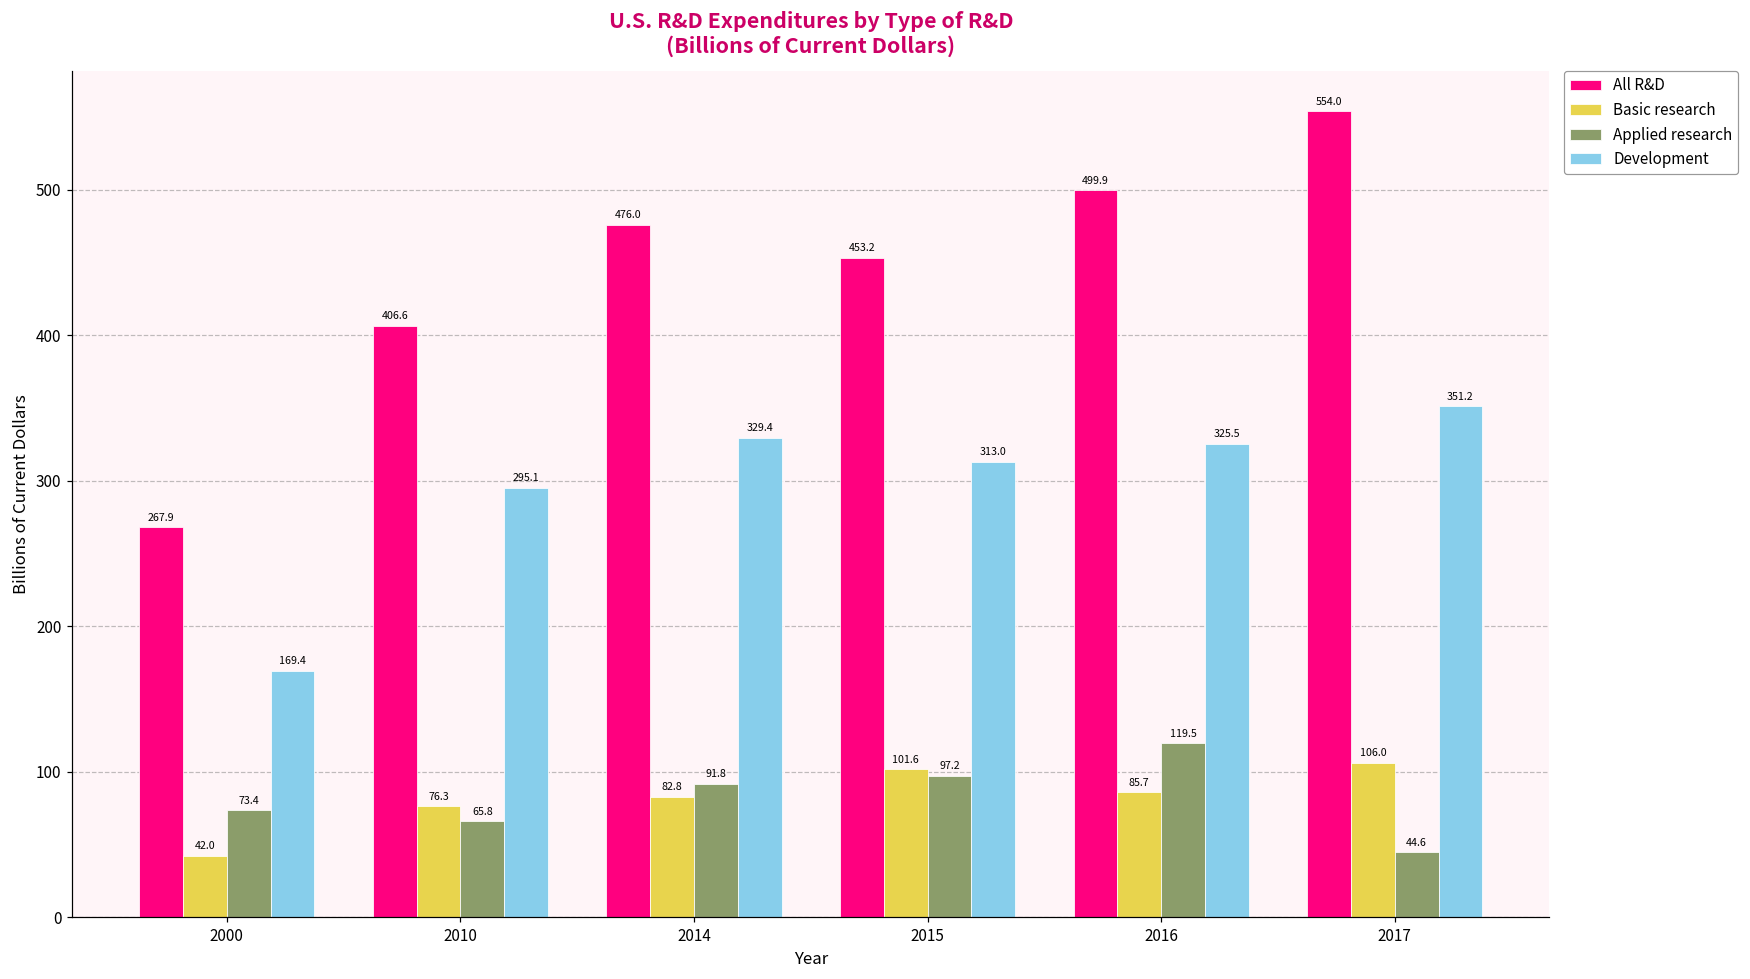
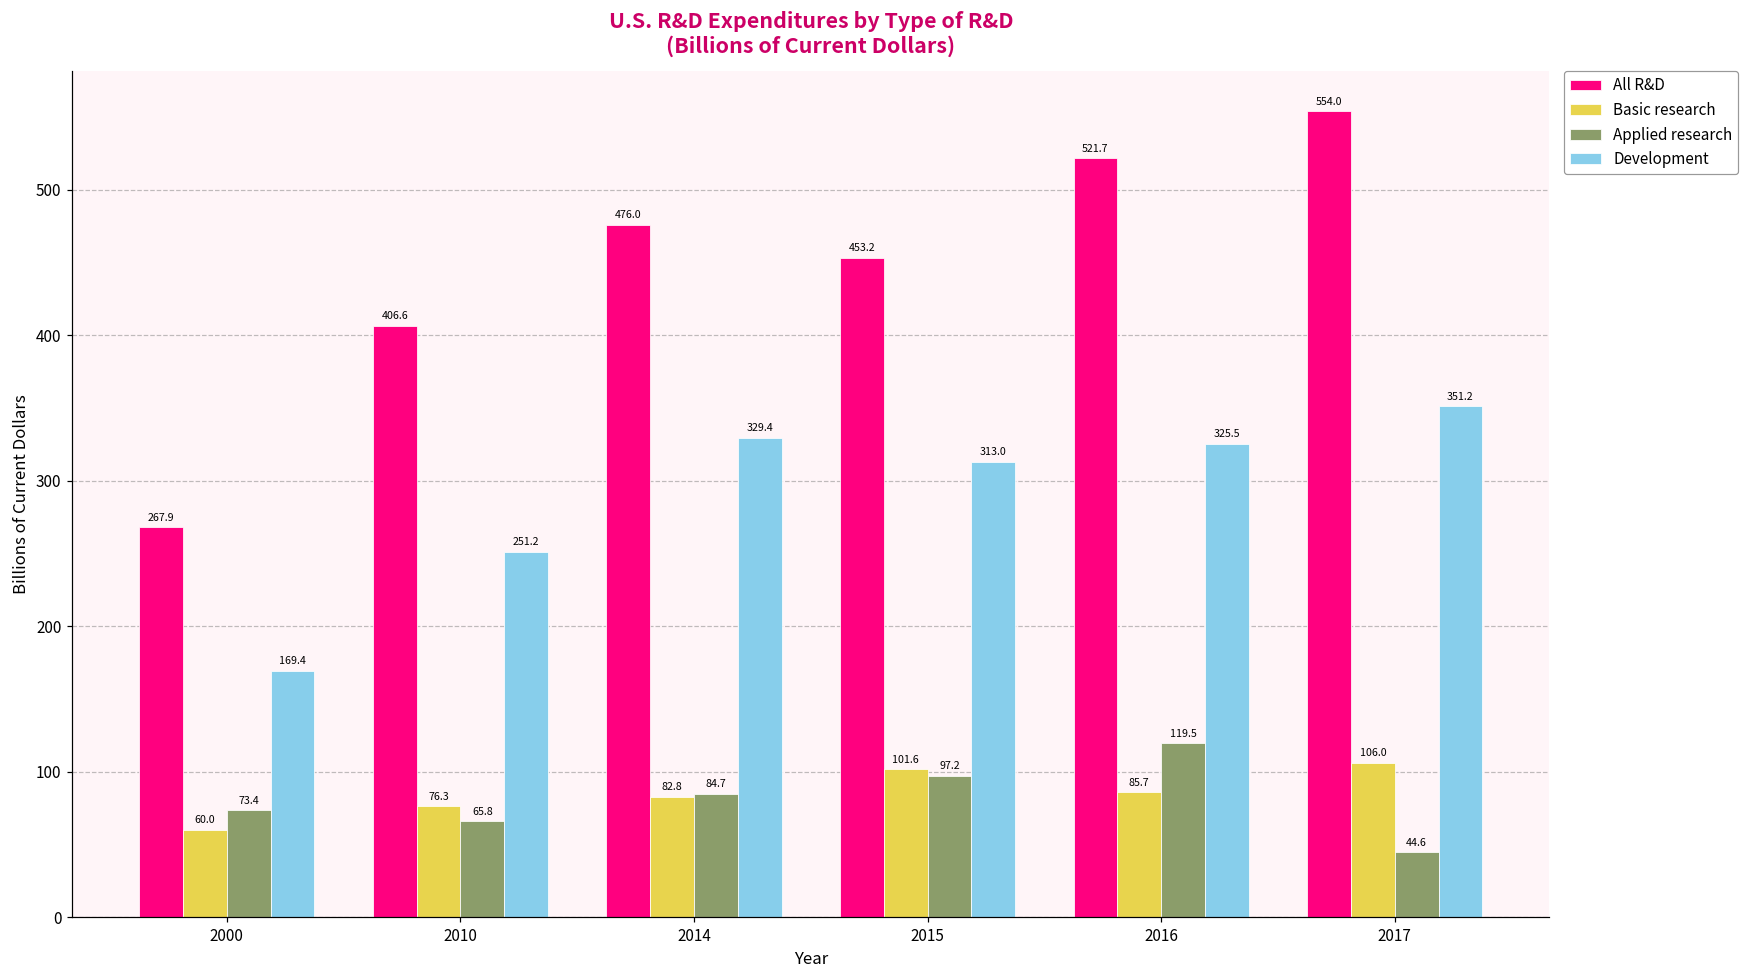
  {
    "All R&D": {
      "2000": 267.9,
      "2010": 406.6,
      "2014": 476.0,
      "2015": 453.2,
-     "2016": 499.9,
+     "2016": 521.7,
      "2017": 554.0
    },
    "Basic research": {
-     "2000": 42.0,
+     "2000": 60.0,
      "2010": 76.3,
      "2014": 82.8,
      "2015": 101.6,
      "2016": 85.7,
      "2017": 106.0
    },
    "Applied research": {
      "2000": 73.4,
      "2010": 65.8,
-     "2014": 91.8,
+     "2014": 84.7,
      "2015": 97.2,
      "2016": 119.5,
      "2017": 44.6
    },
    "Development": {
      "2000": 169.4,
-     "2010": 295.1,
+     "2010": 251.2,
      "2014": 329.4,
      "2015": 313.0,
      "2016": 325.5,
      "2017": 351.2
    }
  }
